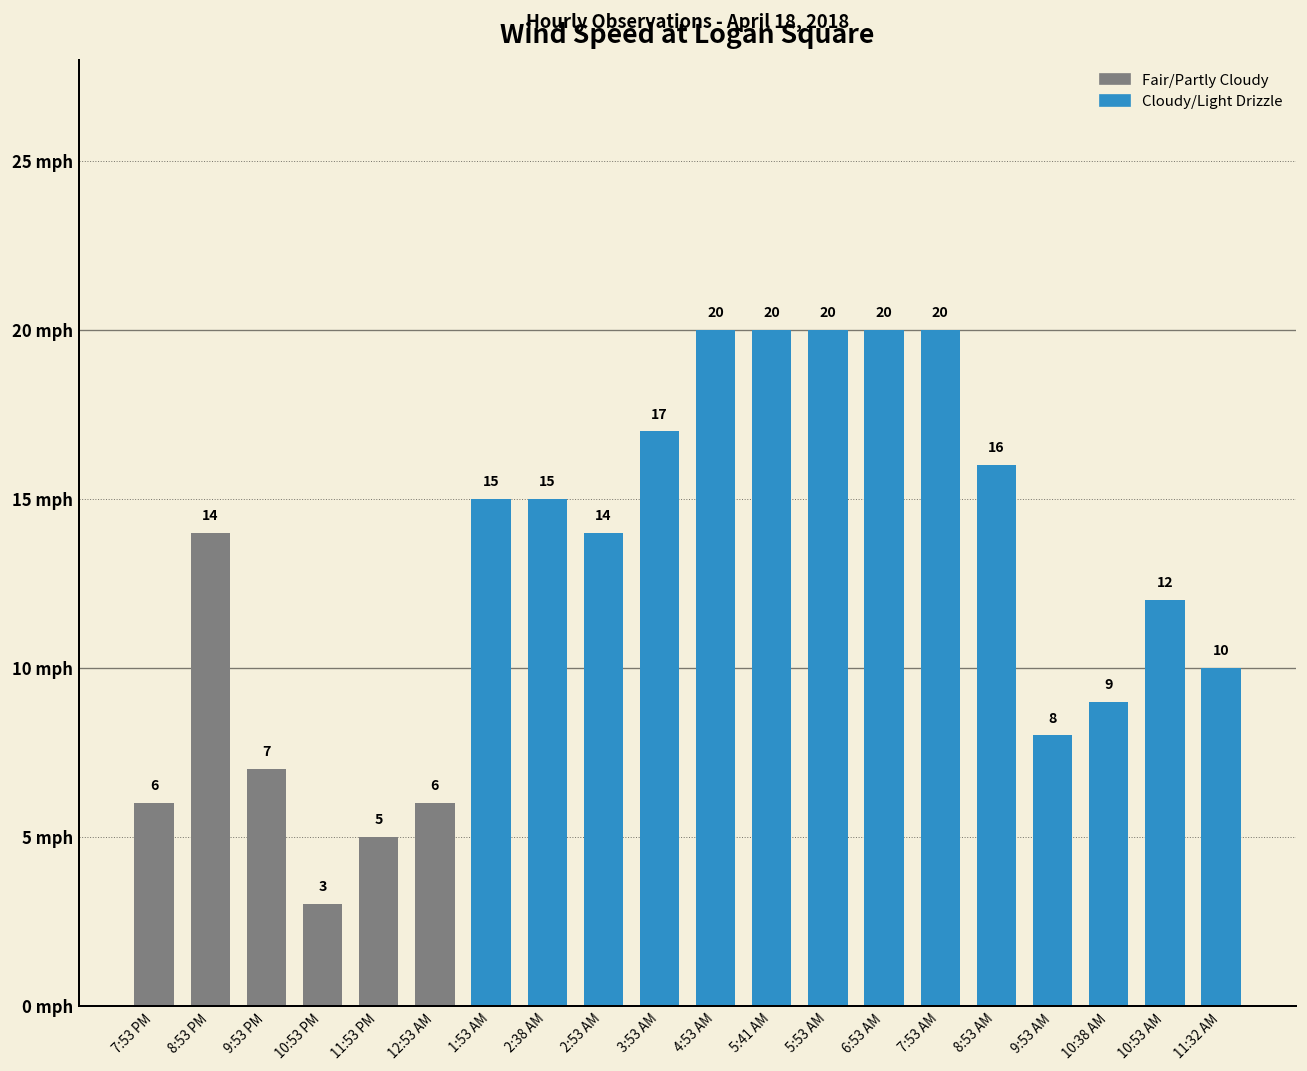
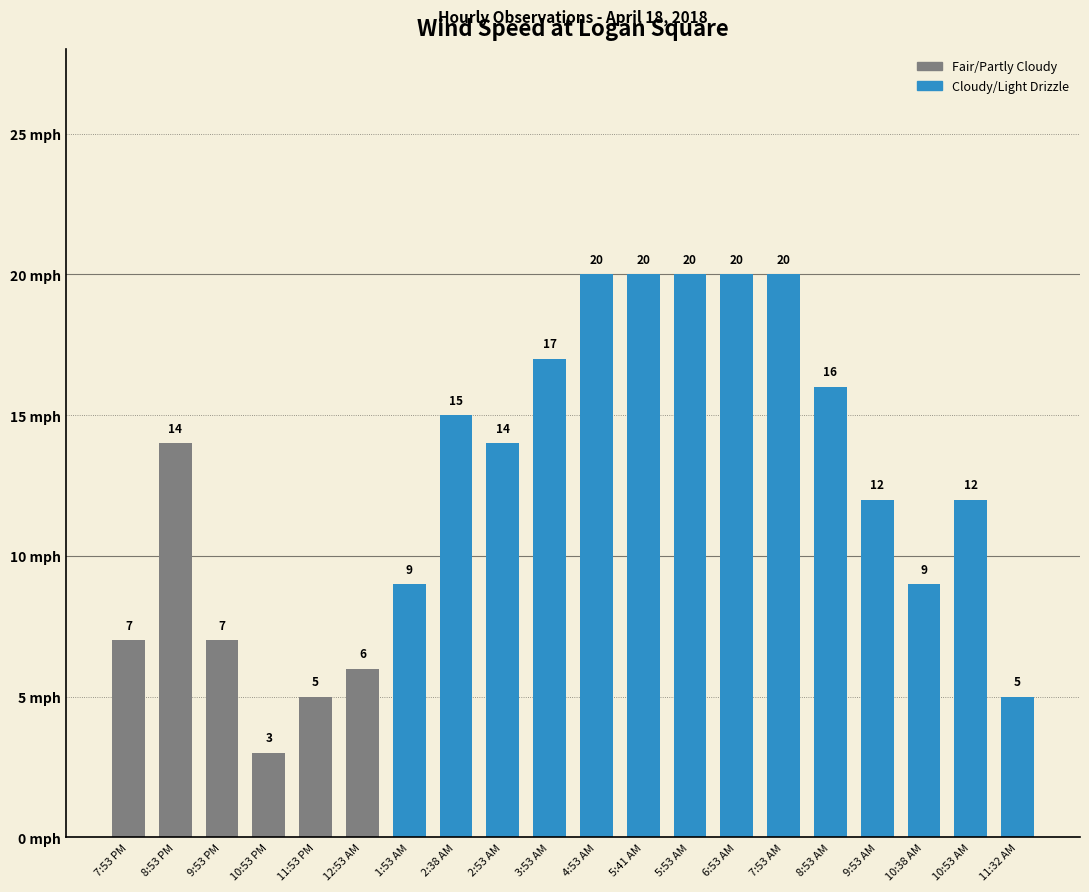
  {
-   "7:53 PM": 6,
+   "7:53 PM": 7,
    "8:53 PM": 14,
    "9:53 PM": 7,
    "10:53 PM": 3,
    "11:53 PM": 5,
    "12:53 AM": 6,
-   "1:53 AM": 15,
+   "1:53 AM": 9,
    "2:38 AM": 15,
    "2:53 AM": 14,
    "3:53 AM": 17,
    "4:53 AM": 20,
    "5:41 AM": 20,
    "5:53 AM": 20,
    "6:53 AM": 20,
    "7:53 AM": 20,
    "8:53 AM": 16,
-   "9:53 AM": 8,
+   "9:53 AM": 12,
    "10:38 AM": 9,
    "10:53 AM": 12,
-   "11:32 AM": 10
+   "11:32 AM": 5
  }
